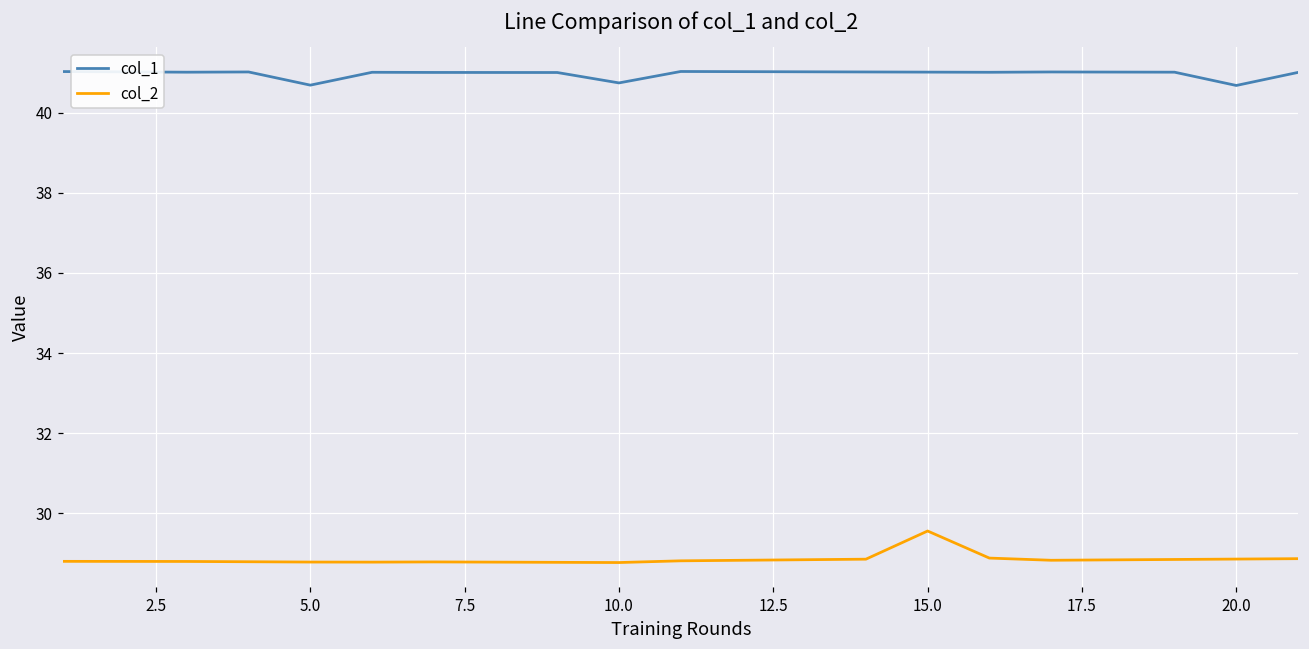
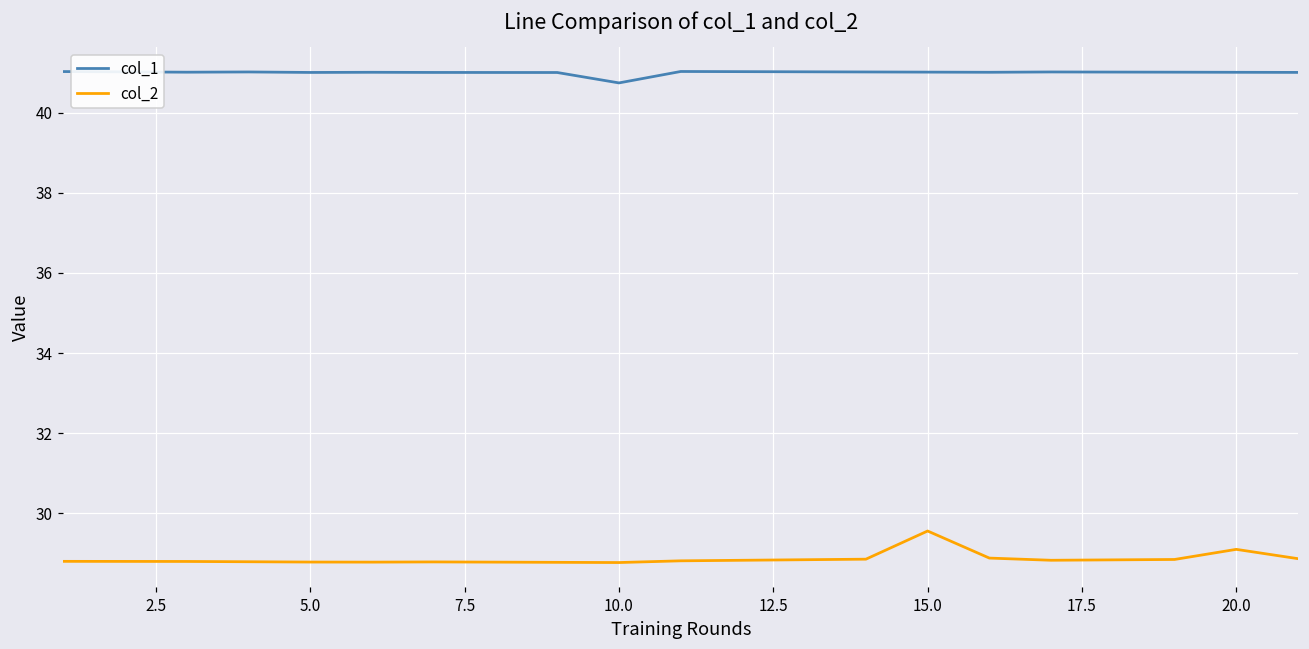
  {
    "col_1": {
-     "5.0": 40.7,
+     "5.0": 41.0,
      "10.0": 40.7,
      "15.0": 41.0,
-     "20.0": 40.7
+     "20.0": 41.0
    },
    "col_2": {
      "5.0": 28.8,
      "10.0": 28.8,
      "15.0": 29.6,
-     "20.0": 28.9
+     "20.0": 29.1
    }
  }
